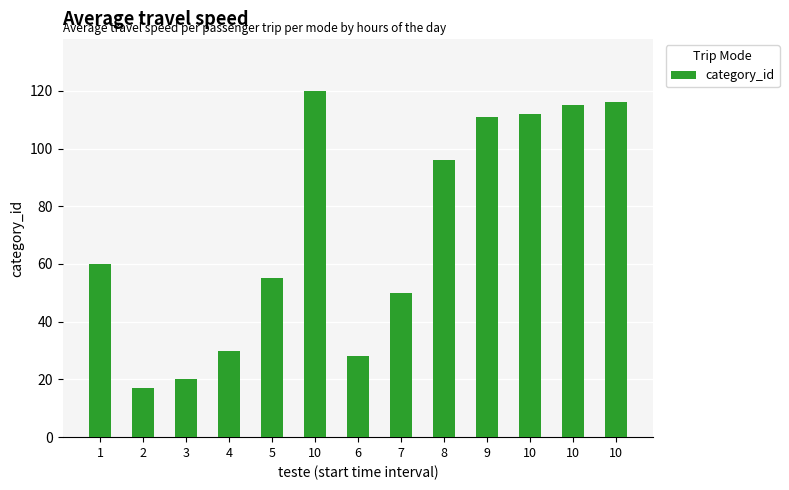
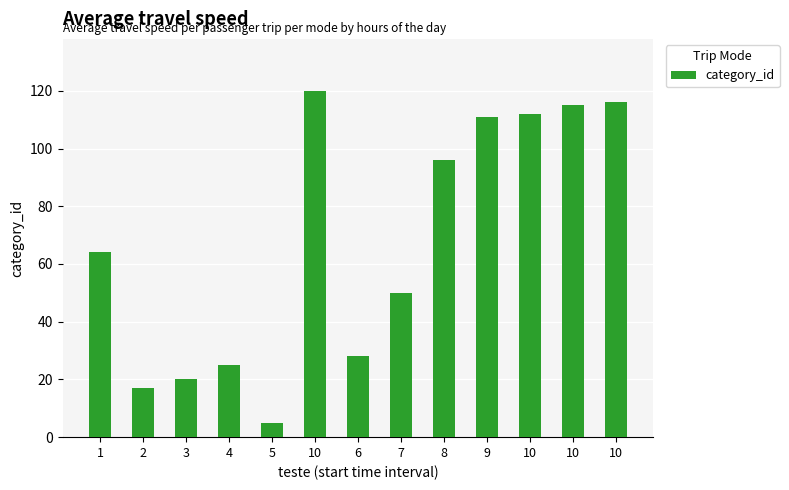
  {
-   "1": 60,
+   "1": 64,
    "2": 17,
    "3": 20,
-   "4": 30,
-   "5": 55,
+   "4": 25,
+   "5": 5,
    "6": 28,
    "7": 50,
    "8": 96,
    "9": 111
  }
